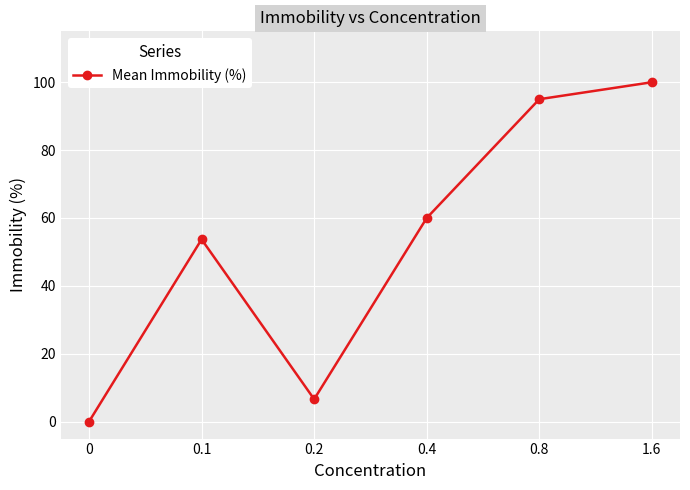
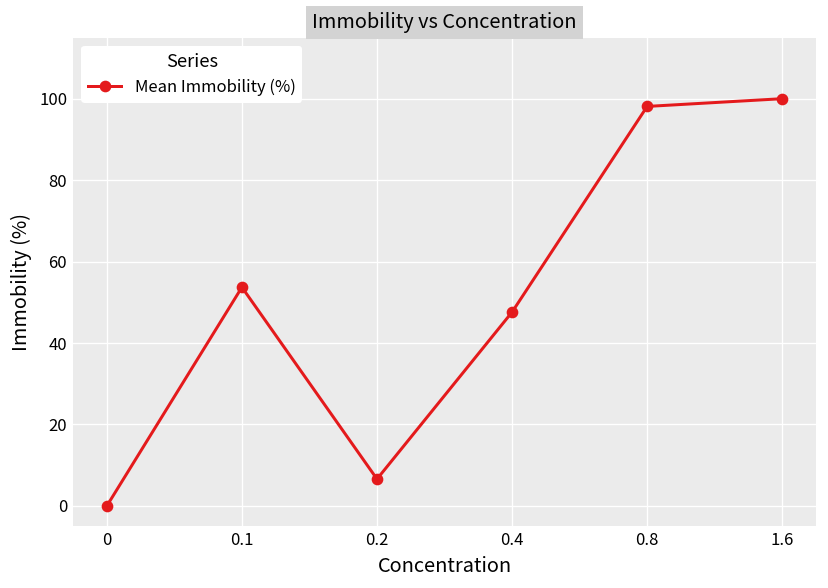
  {
    "0": 0,
    "0.1": 54,
    "0.2": 7,
-   "0.4": 60,
-   "0.8": 95,
+   "0.4": 48,
+   "0.8": 98,
    "1.6": 100
  }
